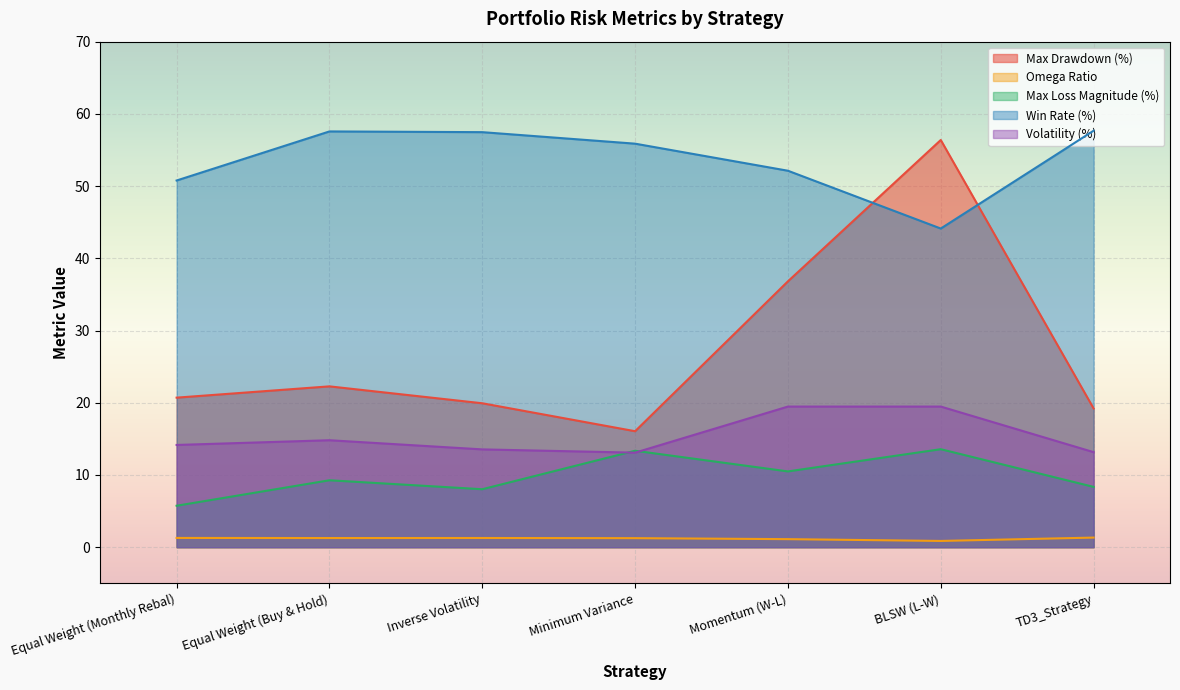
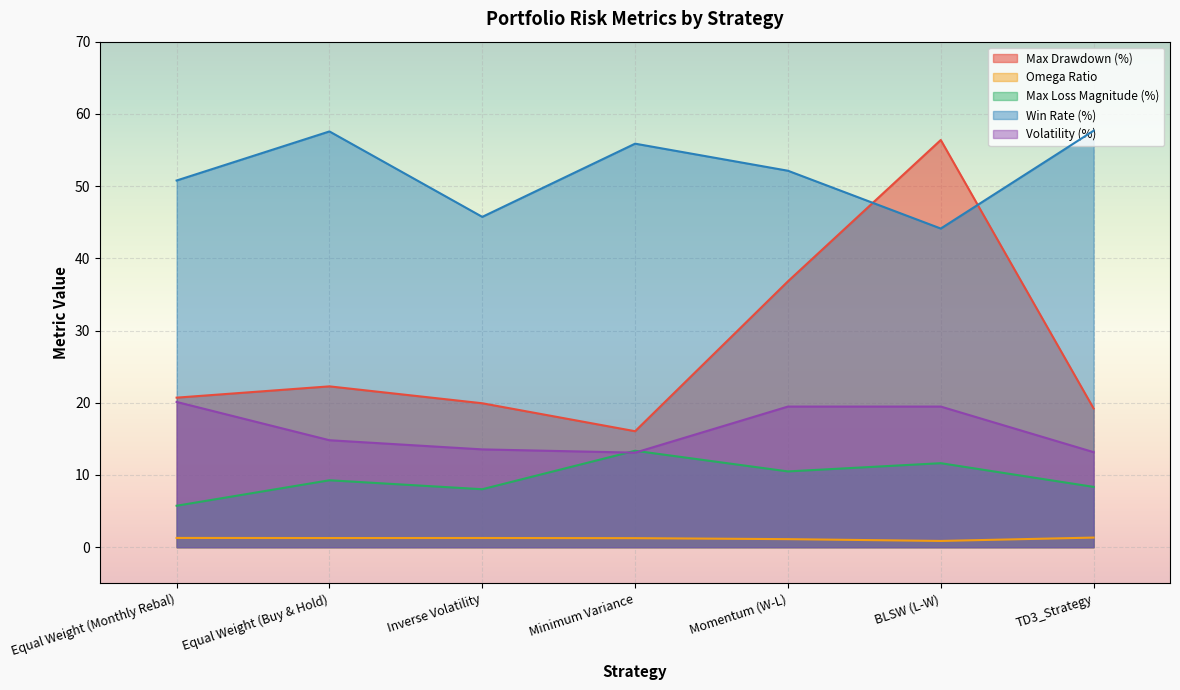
  {
    "Max Drawdown (%)": {
      "Equal Weight (Monthly Rebal)": 21,
      "Equal Weight (Buy & Hold)": 22,
      "Inverse Volatility": 20,
      "Minimum Variance": 16,
      "Momentum (W-L)": 37,
      "BLSW (L-W)": 56,
      "TD3_Strategy": 19
    },
    "Omega Ratio": {
      "Equal Weight (Monthly Rebal)": 1,
      "Equal Weight (Buy & Hold)": 1,
      "Inverse Volatility": 1,
      "Minimum Variance": 1,
      "Momentum (W-L)": 1,
      "BLSW (L-W)": 1,
      "TD3_Strategy": 1
    },
    "Max Loss Magnitude (%)": {
      "Equal Weight (Monthly Rebal)": 6,
      "Equal Weight (Buy & Hold)": 9,
      "Inverse Volatility": 8,
      "Momentum (W-L)": 10,
-     "BLSW (L-W)": 14,
+     "BLSW (L-W)": 12,
      "TD3_Strategy": 8
    },
    "Win Rate (%)": {
      "Equal Weight (Monthly Rebal)": 51,
      "Equal Weight (Buy & Hold)": 58,
-     "Inverse Volatility": 57,
+     "Inverse Volatility": 46,
      "Minimum Variance": 56,
      "Momentum (W-L)": 52,
      "BLSW (L-W)": 44
    },
    "Volatility (%)": {
-     "Equal Weight (Monthly Rebal)": 14,
+     "Equal Weight (Monthly Rebal)": 20,
      "Equal Weight (Buy & Hold)": 15,
      "Inverse Volatility": 14,
      "Momentum (W-L)": 19,
      "BLSW (L-W)": 19,
      "TD3_Strategy": 13
    }
  }
